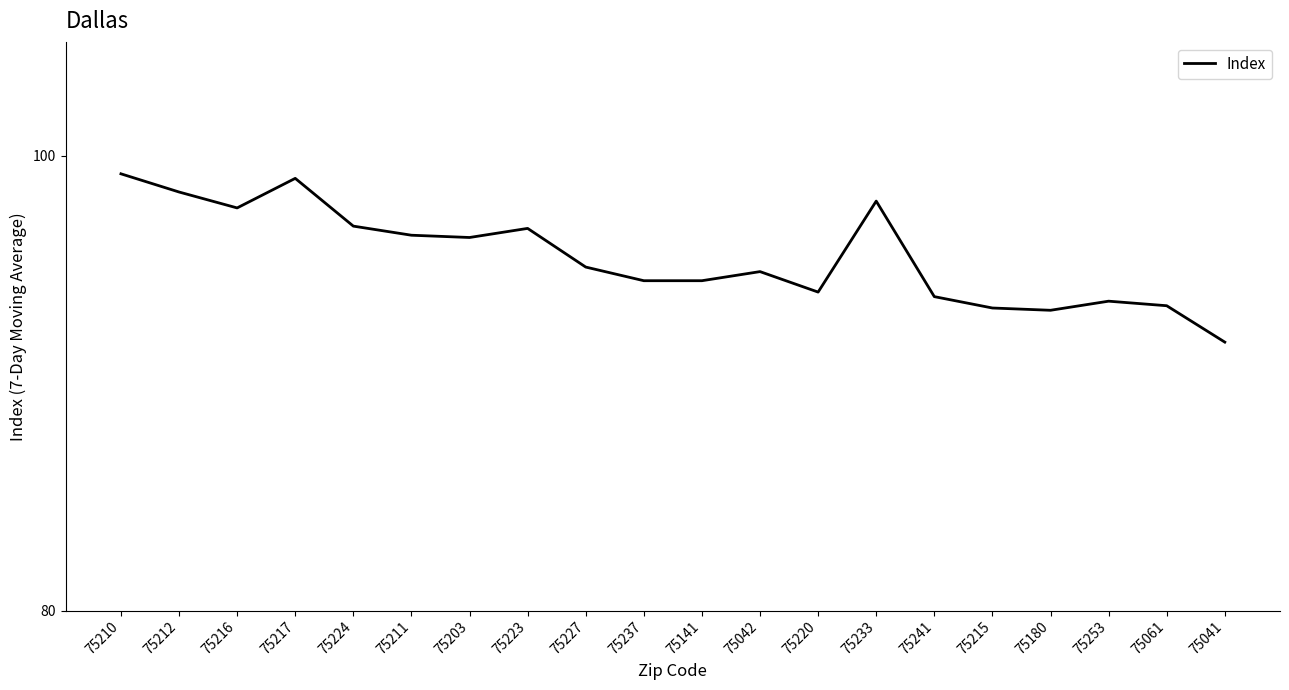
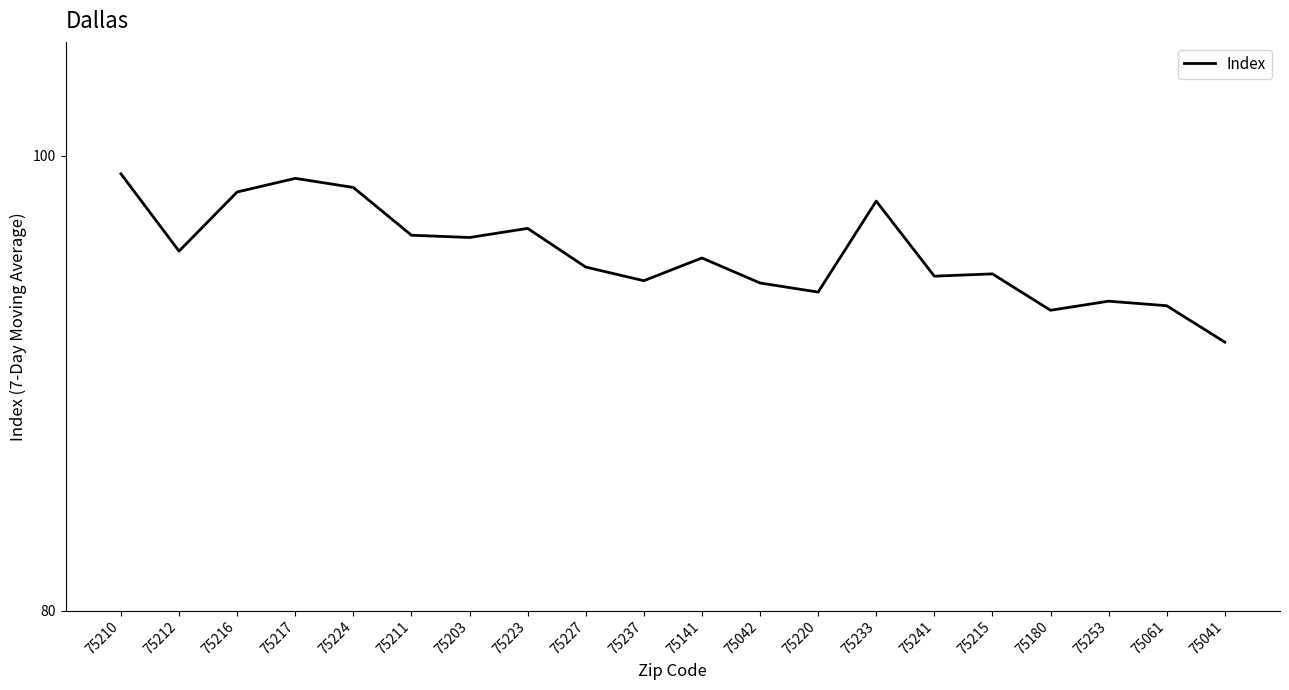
  {
    "75210": 99.2,
-   "75212": 98.4,
-   "75216": 97.7,
+   "75212": 95.8,
+   "75216": 98.4,
    "75217": 99.0,
-   "75224": 96.9,
+   "75224": 98.6,
    "75211": 96.5,
    "75203": 96.4,
    "75223": 96.8,
    "75227": 95.1,
    "75237": 94.5,
-   "75141": 94.5,
-   "75042": 94.9,
+   "75141": 95.5,
+   "75042": 94.4,
    "75220": 94.0,
    "75233": 98.0,
-   "75241": 93.8,
-   "75215": 93.3,
+   "75241": 94.7,
+   "75215": 94.8,
    "75180": 93.2,
    "75253": 93.6,
    "75061": 93.4,
    "75041": 91.8
  }
